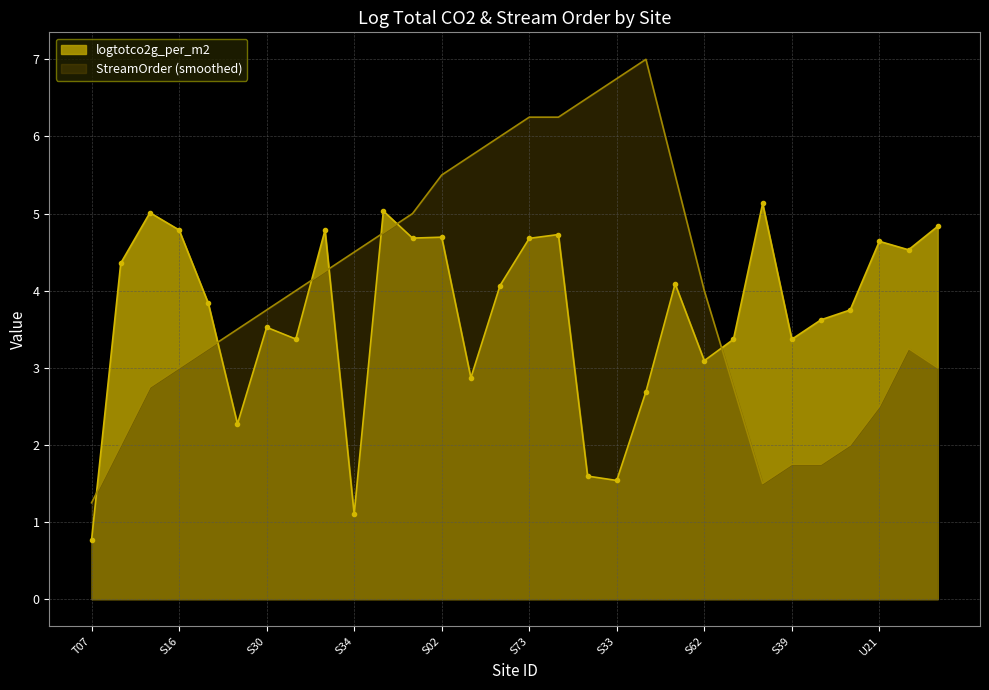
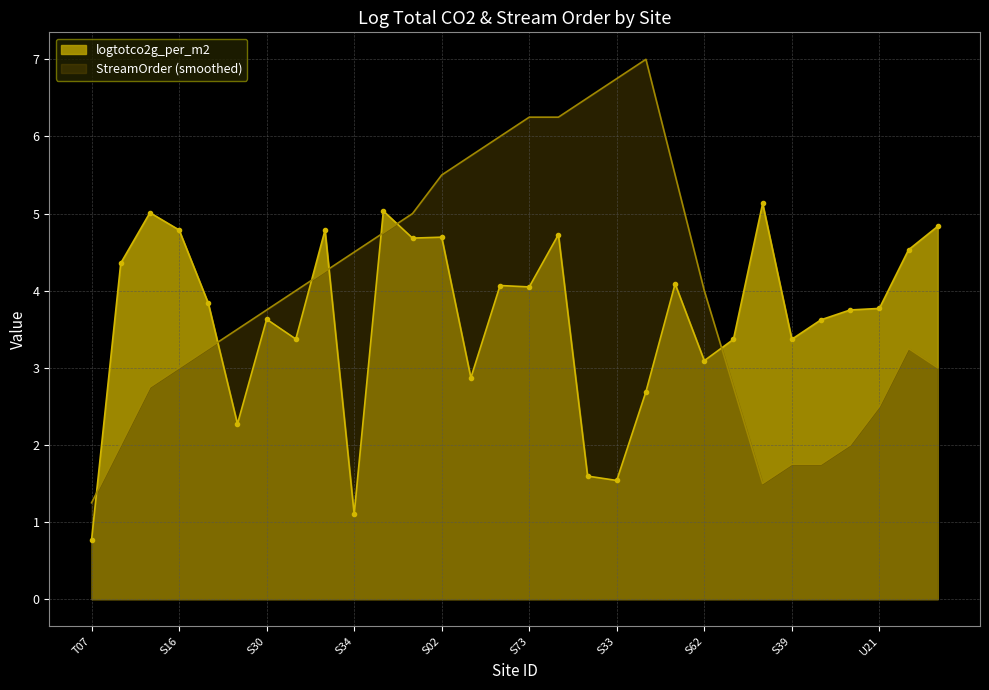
  {
    "logtotco2g_per_m2": {
      "T07": 0.8,
      "S16": 4.8,
-     "S30": 3.5,
+     "S30": 3.6,
      "S34": 1.1,
      "S02": 4.7,
-     "S73": 4.7,
+     "S73": 4.0,
      "S33": 1.5,
      "S62": 3.1,
      "S39": 3.4,
-     "U21": 4.6
+     "U21": 3.8
    },
    "StreamOrder (smoothed)": {
      "T07": 1.3,
      "S16": 3.0,
      "S30": 3.8,
      "S34": 4.5,
      "S02": 5.5,
      "S73": 6.3,
      "S33": 6.8,
      "S62": 4.0,
      "S39": 1.8,
      "U21": 2.5
    }
  }
